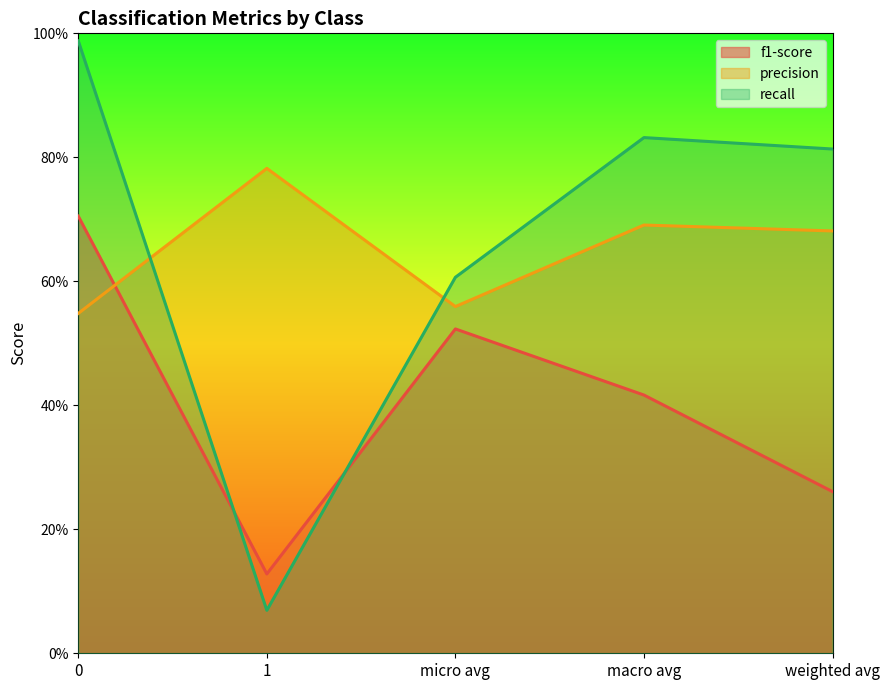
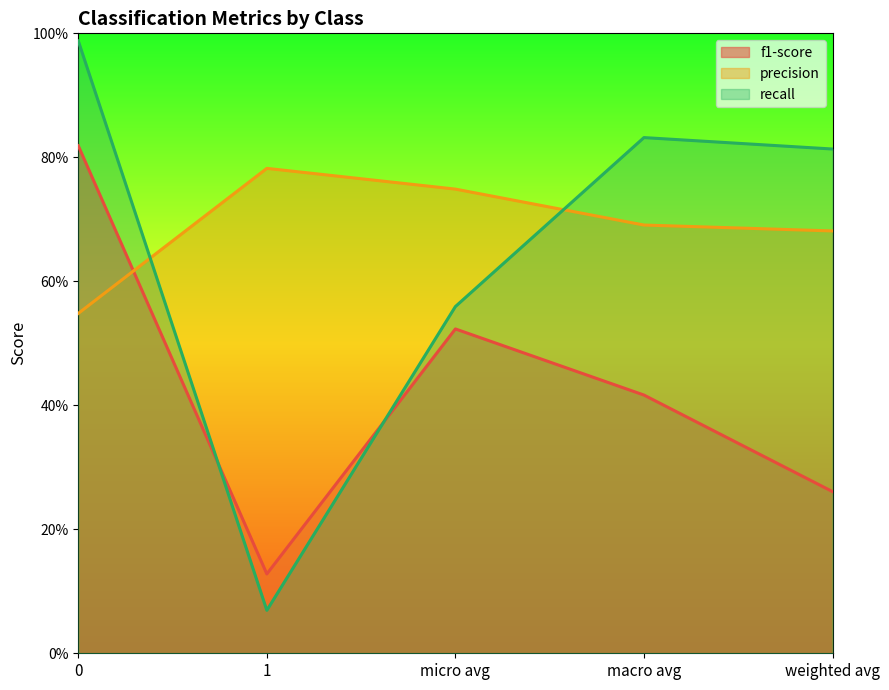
  {
    "f1-score": {
-     "0": "71%",
+     "0": "82%",
      "1": "13%",
      "micro avg": "52%",
      "macro avg": "42%",
      "weighted avg": "26%"
    },
    "precision": {
      "0": "55%",
      "1": "78%",
-     "micro avg": "56%",
+     "micro avg": "75%",
      "macro avg": "69%",
      "weighted avg": "68%"
    },
    "recall": {
      "0": "99%",
      "1": "7%",
-     "micro avg": "61%",
+     "micro avg": "56%",
      "macro avg": "83%",
      "weighted avg": "81%"
    }
  }
